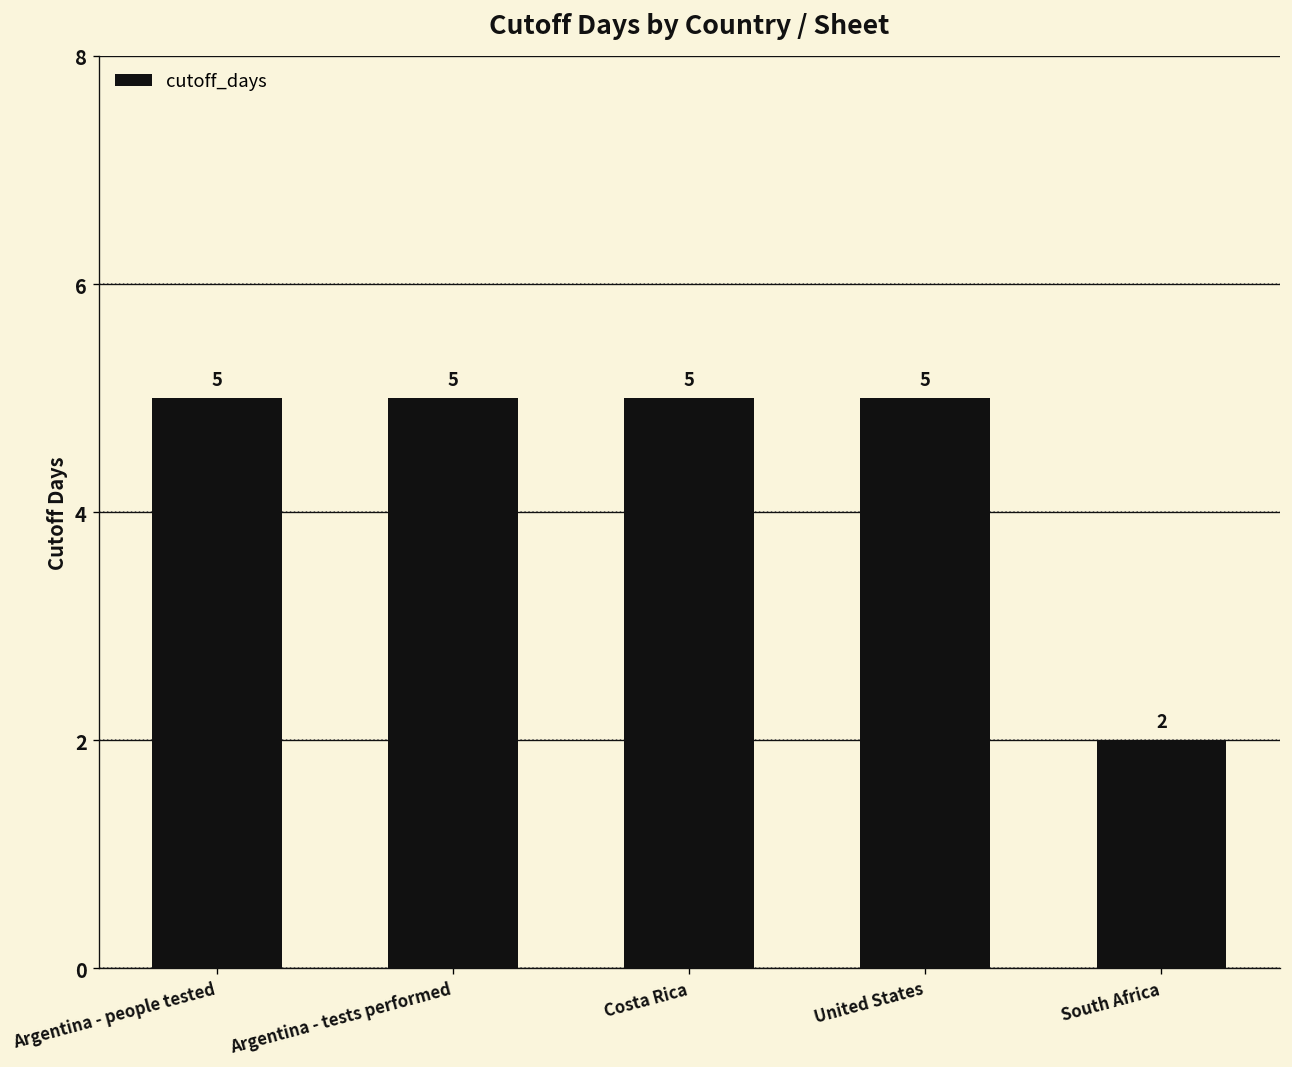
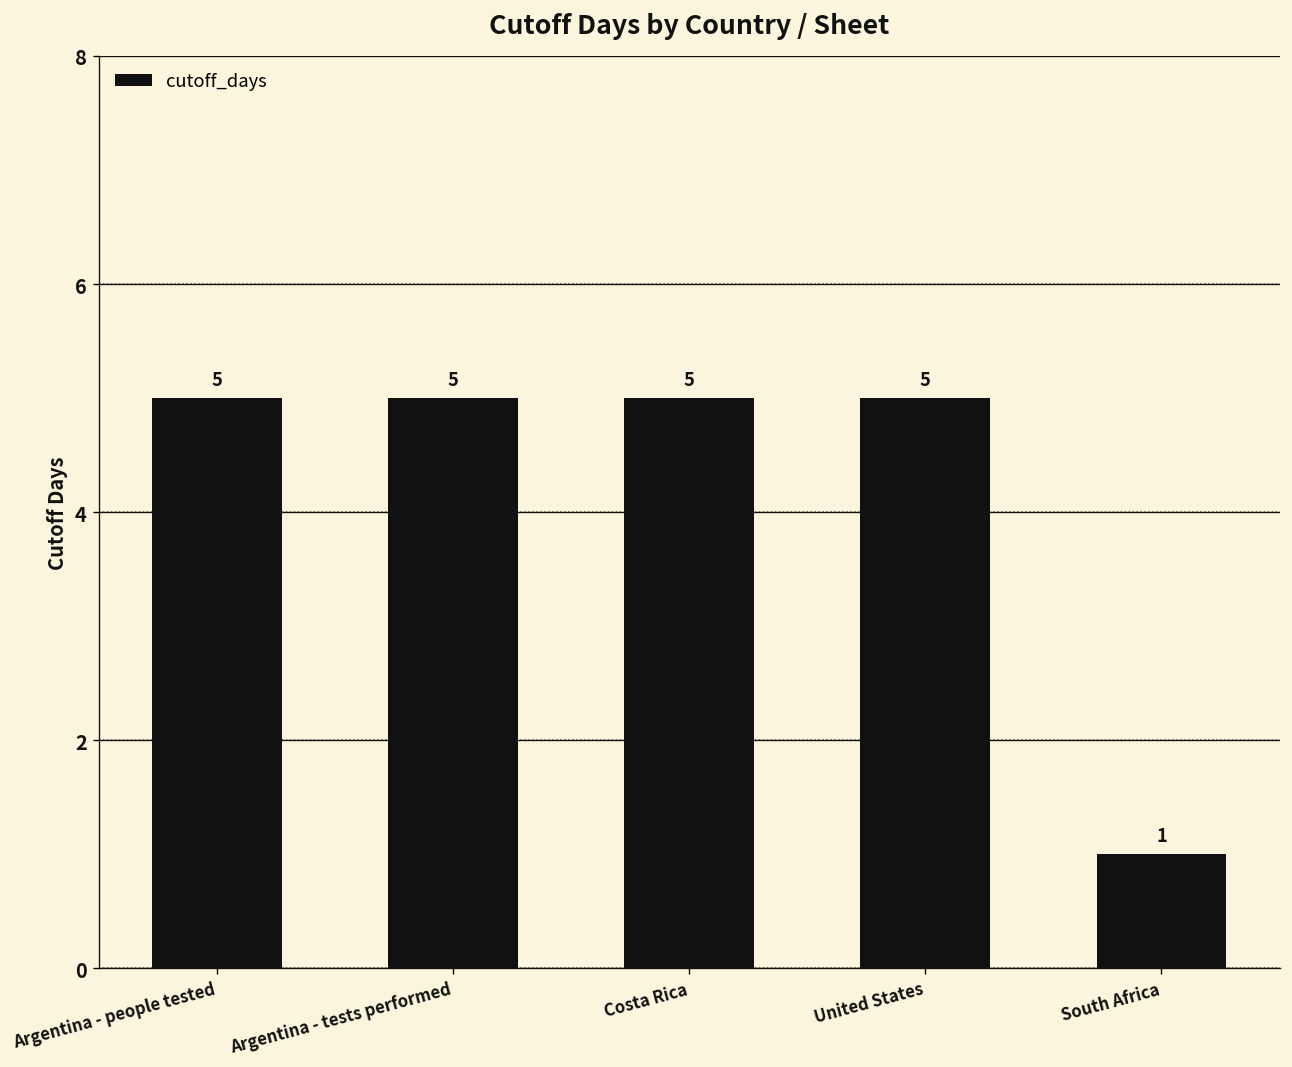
  {
    "Argentina - people tested": 5,
    "Argentina - tests performed": 5,
    "Costa Rica": 5,
    "United States": 5,
-   "South Africa": 2
+   "South Africa": 1
  }
